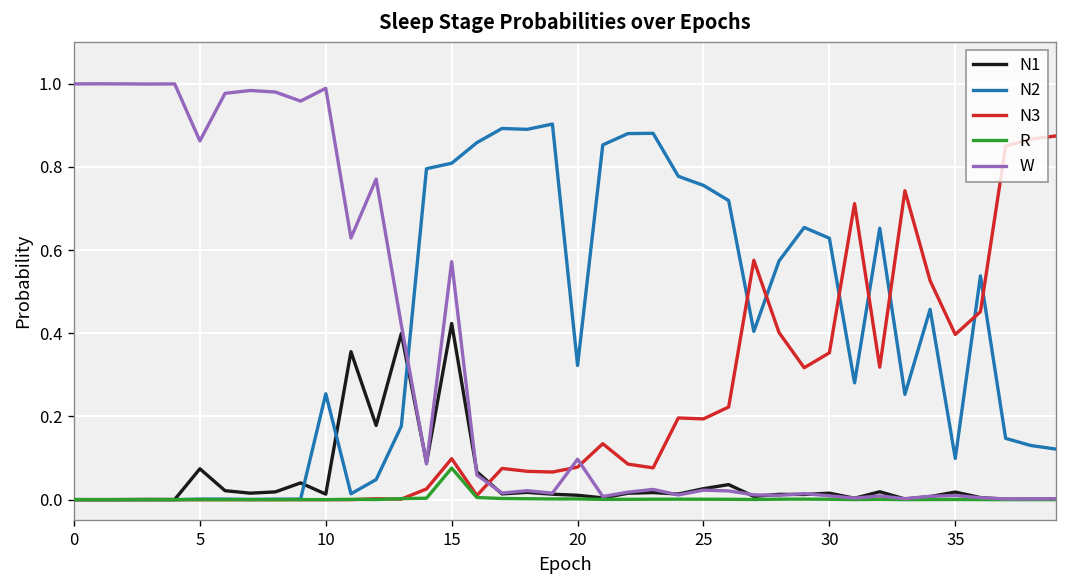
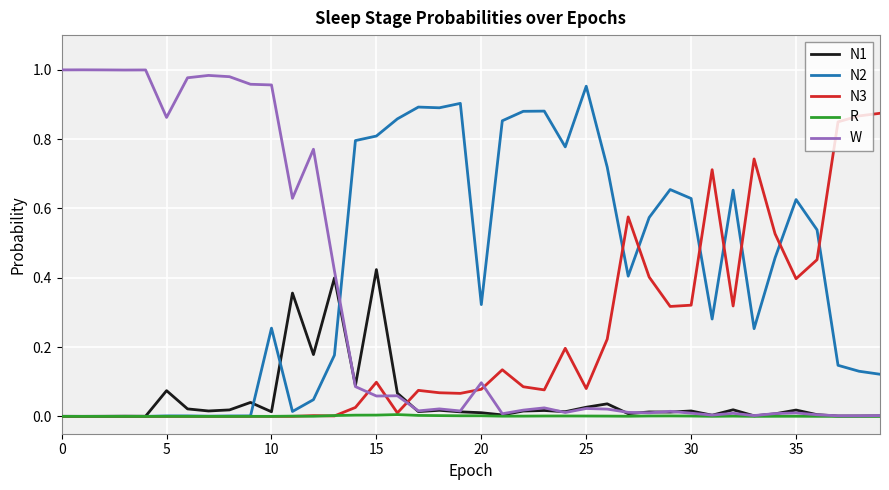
  {
    "N1": {
      "5": 0.07,
      "10": 0.01,
      "15": 0.42,
      "20": 0.01,
      "35": 0.02
    },
    "N2": {
      "10": 0.25,
      "15": 0.81,
      "20": 0.32,
-     "25": 0.76,
+     "25": 0.95,
      "30": 0.63,
-     "35": 0.10
+     "35": 0.63
    },
    "N3": {
      "15": 0.10,
      "20": 0.08,
-     "25": 0.19,
-     "30": 0.35,
+     "25": 0.08,
+     "30": 0.32,
      "35": 0.40
    },
    "R": {
-     "15": 0.08,
+     "15": 0.00,
      "20": 0.00,
      "25": 0.00,
      "30": 0.00,
      "35": 0.00
    },
    "W": {
      "0": 1.00,
      "5": 0.86,
-     "10": 0.99,
-     "15": 0.57,
+     "10": 0.96,
+     "15": 0.06,
      "20": 0.10,
      "35": 0.01
    }
  }
